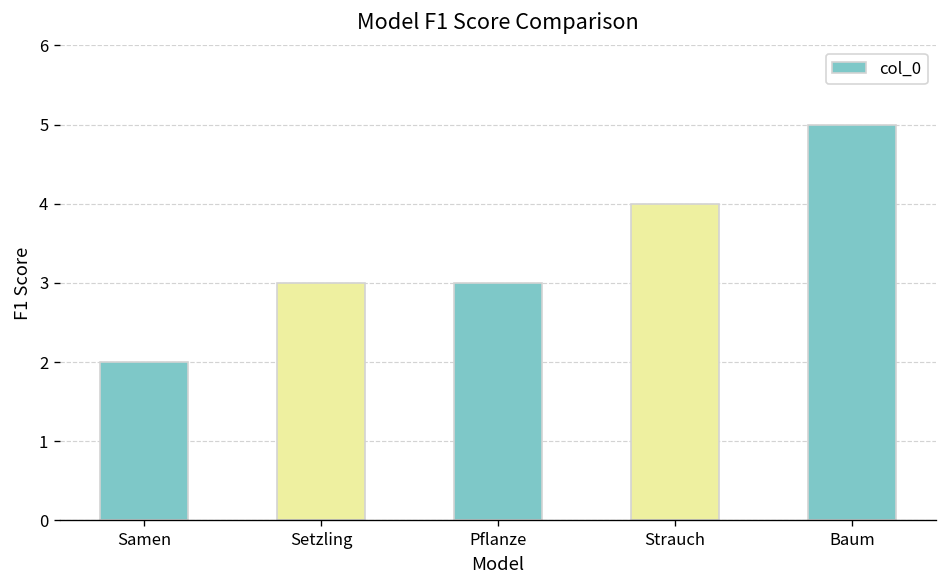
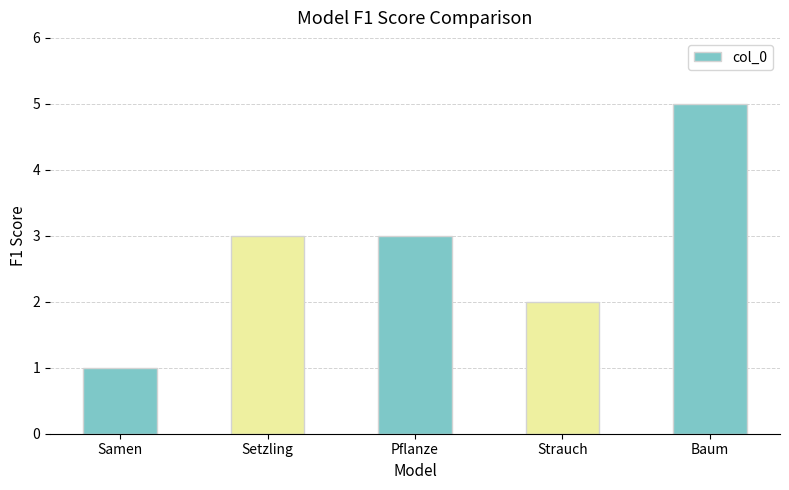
  {
-   "Samen": 2,
+   "Samen": 1,
    "Setzling": 3,
    "Pflanze": 3,
-   "Strauch": 4,
+   "Strauch": 2,
    "Baum": 5
  }
